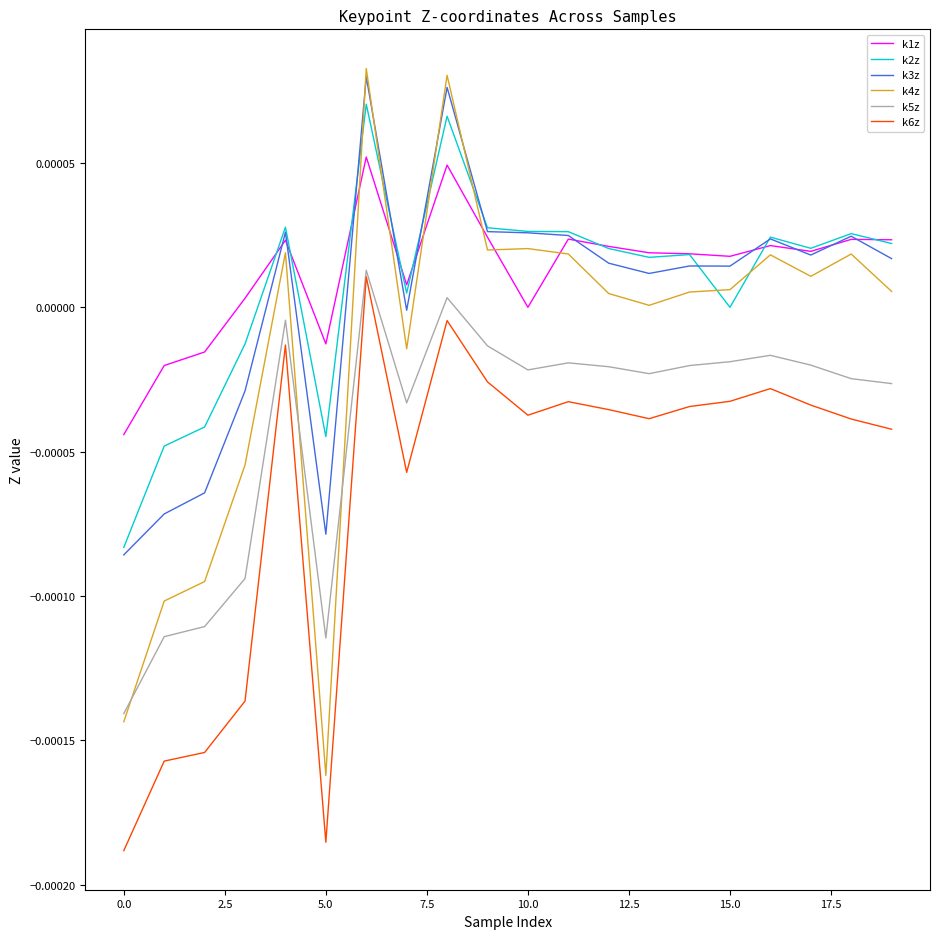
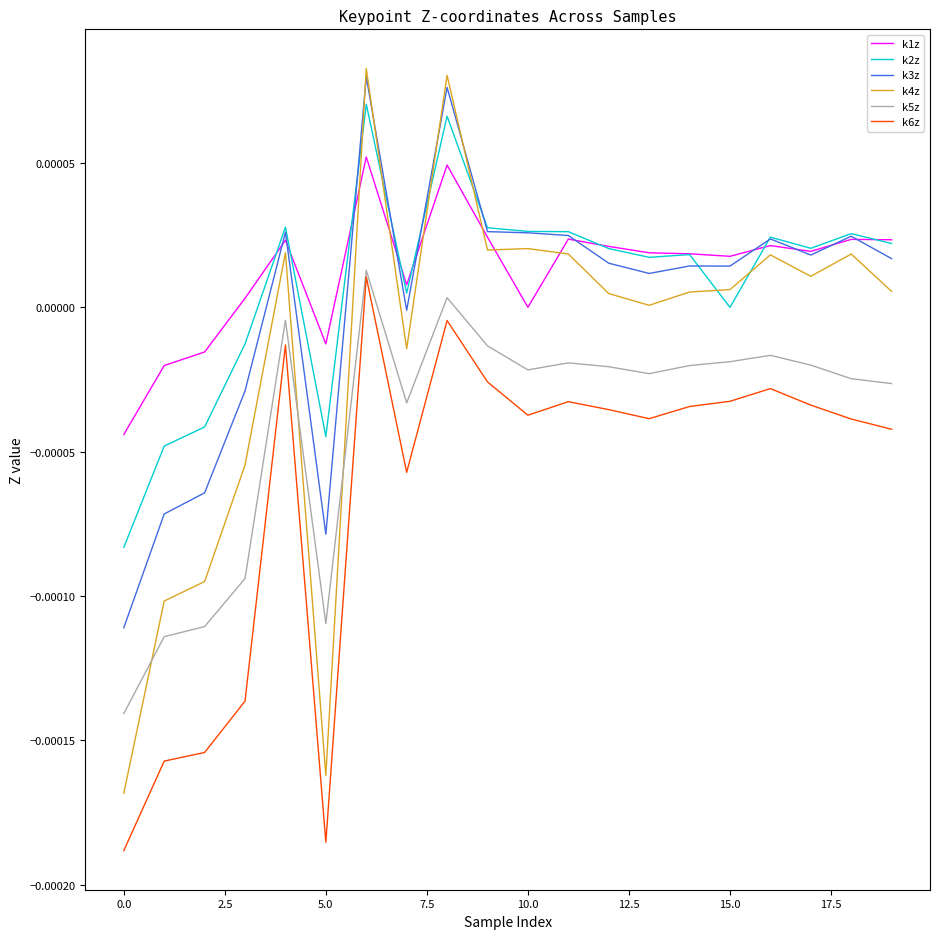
  {
    "k1z": {
      "0.0": -0.000044,
      "5.0": -0.000013,
      "10.0": 0.000000,
      "15.0": 0.000018
    },
    "k2z": {
      "0.0": -0.000083,
      "5.0": -0.000045,
      "15.0": 0.000000
    },
    "k3z": {
-     "0.0": -0.000086,
+     "0.0": -0.000111,
      "5.0": -0.000079,
      "15.0": 0.000014
    },
    "k4z": {
-     "0.0": -0.000144,
+     "0.0": -0.000168,
      "5.0": -0.000162,
      "10.0": 0.000020,
      "15.0": 0.000006
    },
    "k5z": {
      "0.0": -0.000141,
-     "5.0": -0.000115,
+     "5.0": -0.000110,
      "10.0": -0.000022,
      "15.0": -0.000019
    },
    "k6z": {
      "0.0": -0.000188,
      "5.0": -0.000185,
      "10.0": -0.000037,
      "15.0": -0.000033
    }
  }
